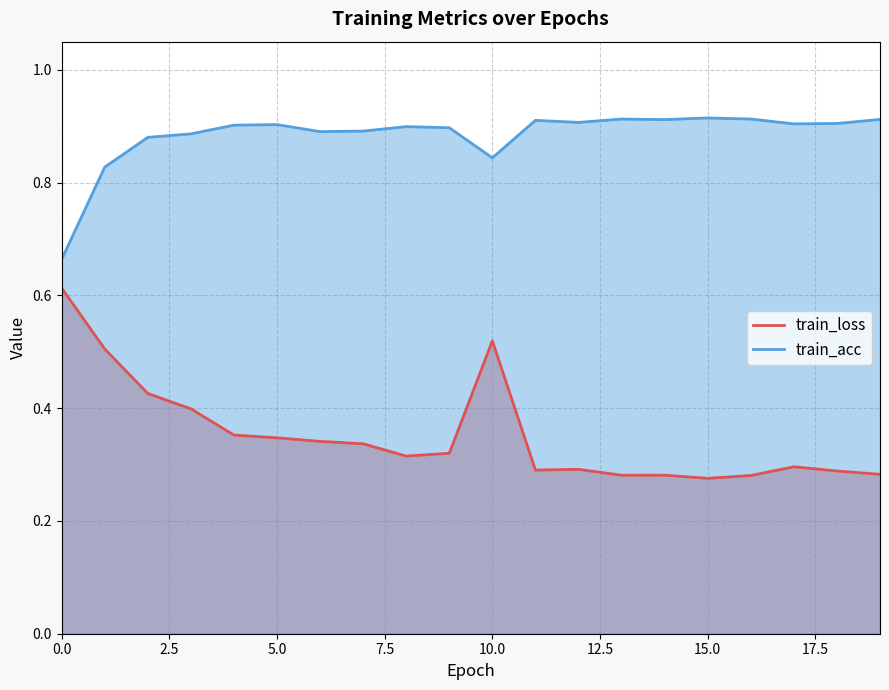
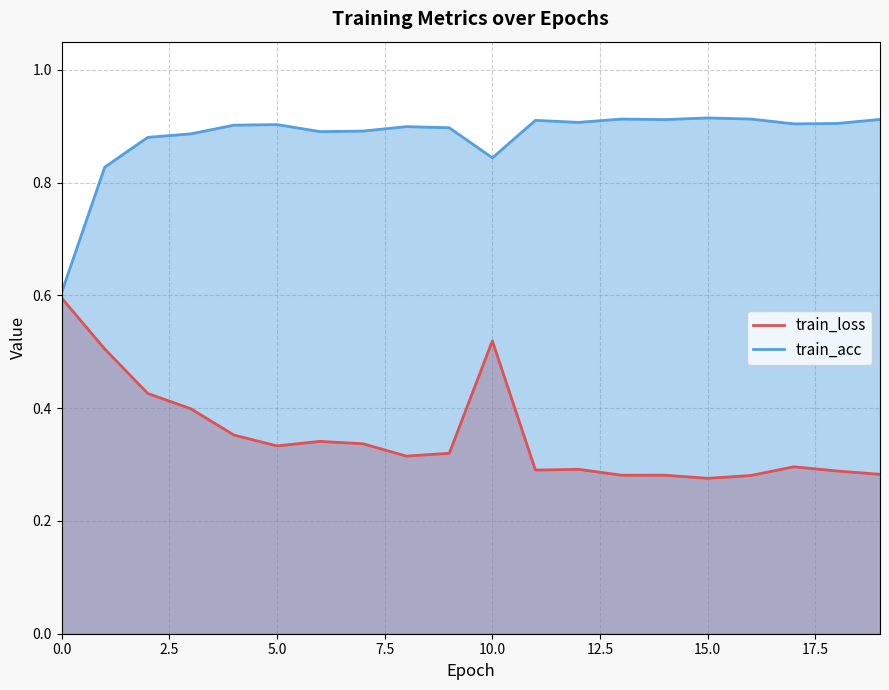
  {
    "train_loss": {
-     "0.0": 0.61,
-     "5.0": 0.35,
+     "0.0": 0.60,
+     "5.0": 0.33,
      "10.0": 0.52,
      "15.0": 0.28
    },
    "train_acc": {
-     "0.0": 0.66,
+     "0.0": 0.61,
      "5.0": 0.90,
      "10.0": 0.84,
      "15.0": 0.91
    }
  }
